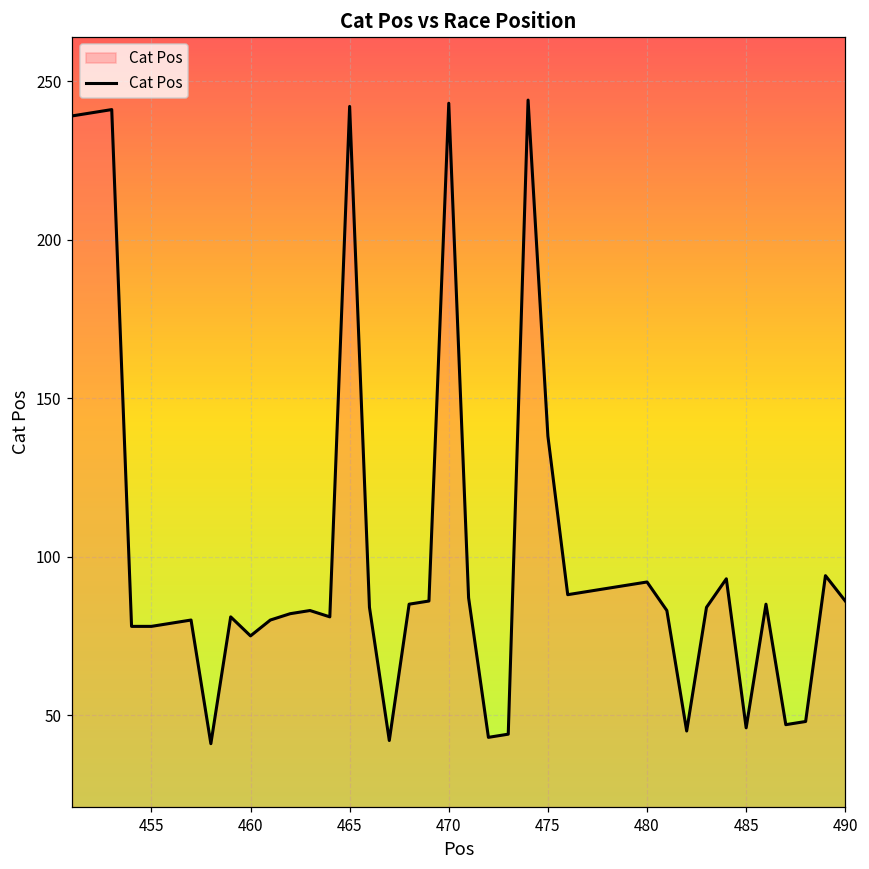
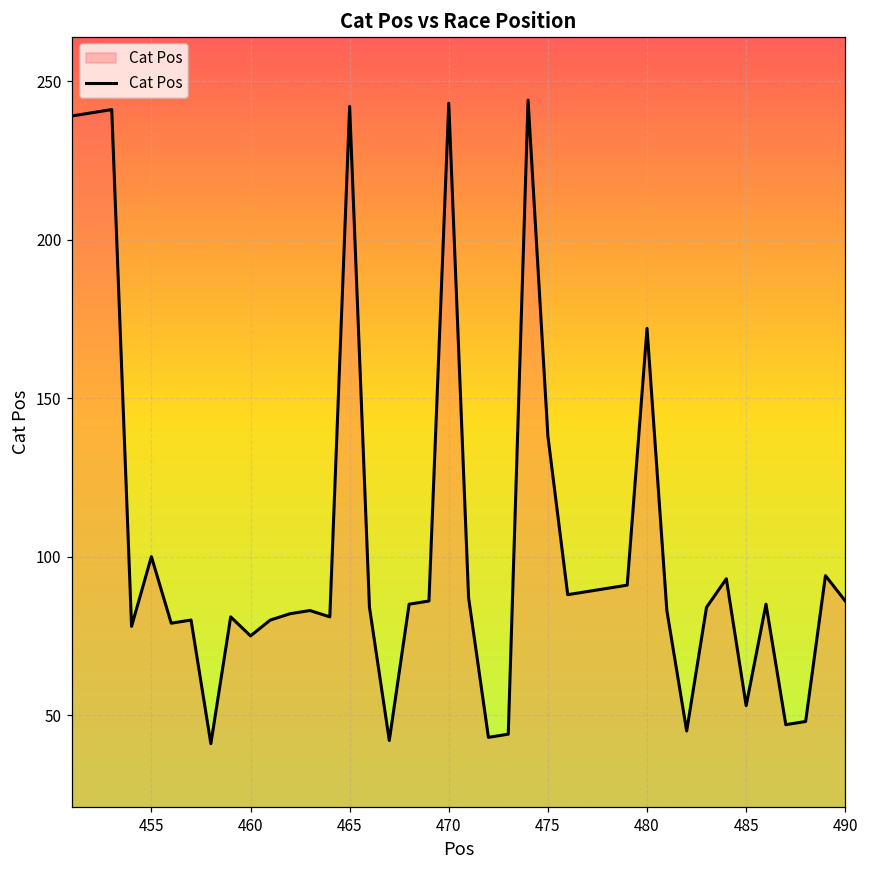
  {
-   "455": 78,
+   "455": 100,
    "460": 75,
    "465": 242,
    "470": 243,
    "475": 138,
-   "480": 92,
-   "485": 46,
+   "480": 172,
+   "485": 53,
    "490": 86
  }
